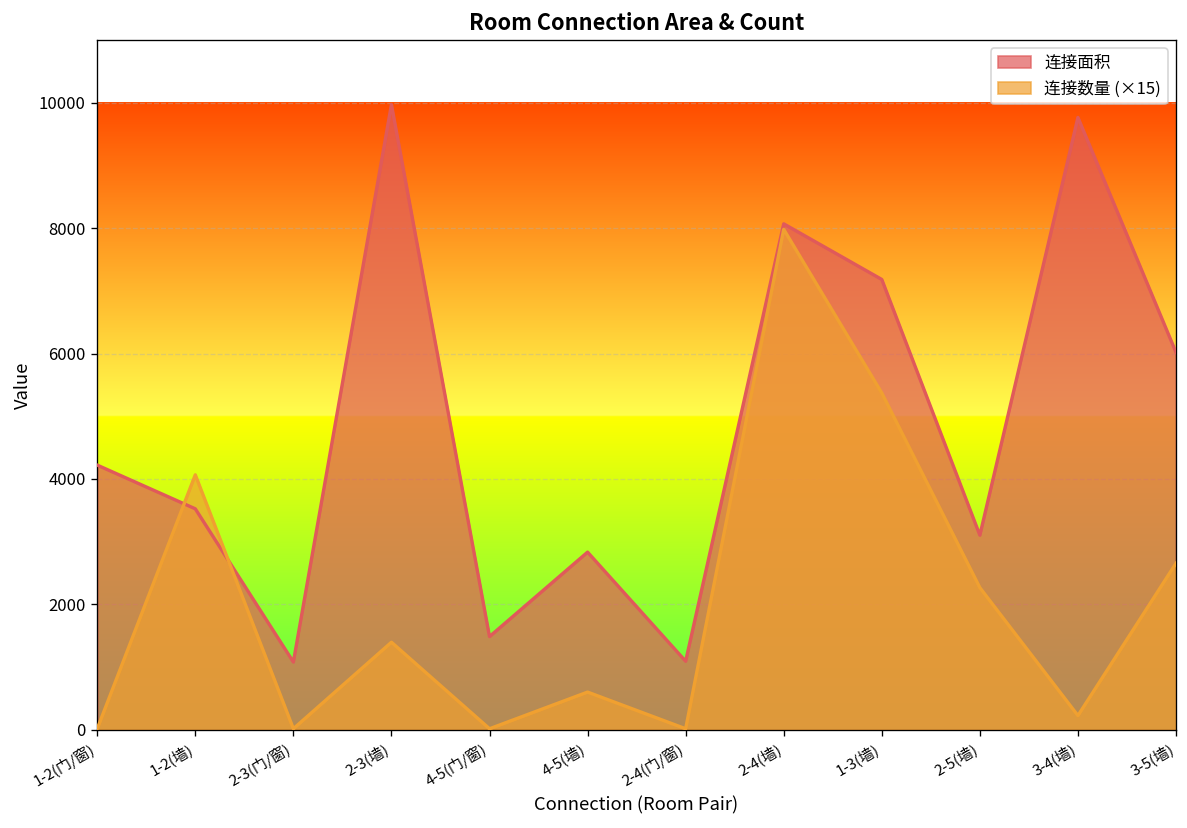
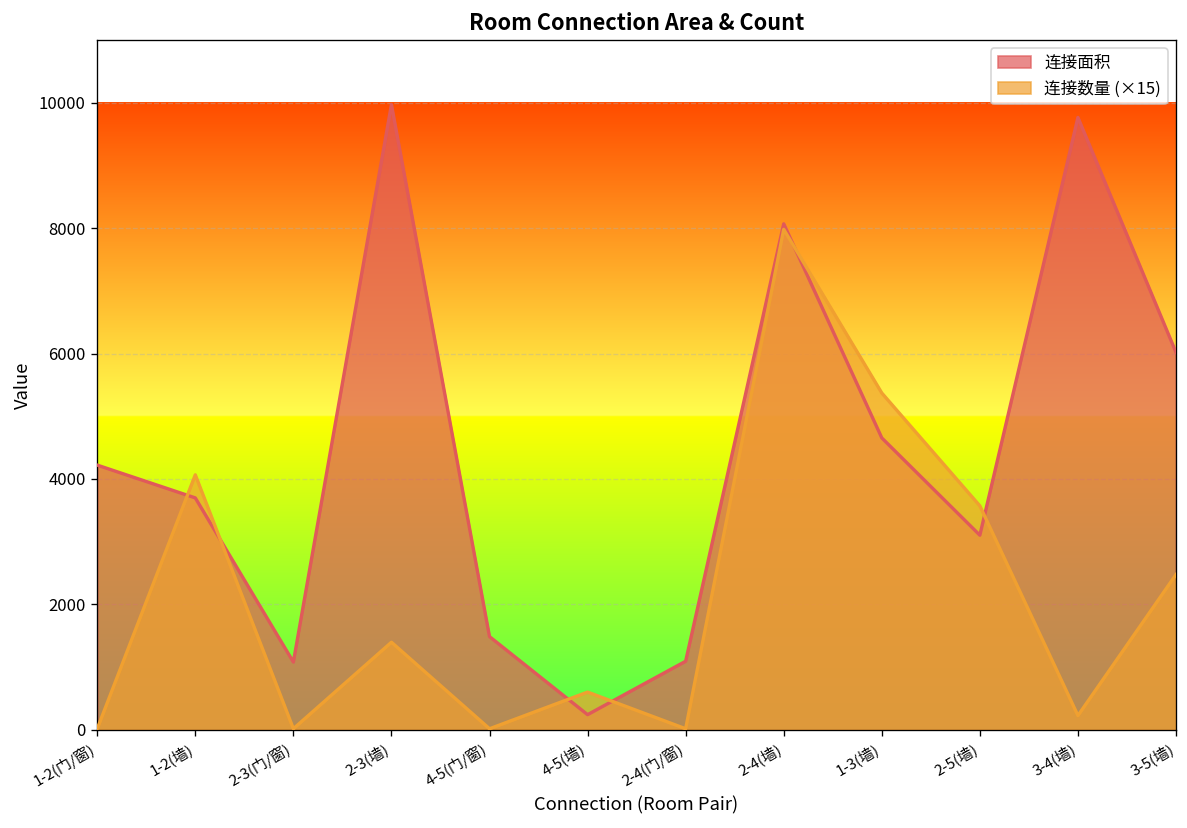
  {
    "连接面积": {
      "1-2(门/窗)": 4200,
-     "1-2(墙)": 3500,
+     "1-2(墙)": 3700,
      "2-3(门/窗)": 1100,
      "2-3(墙)": 10000,
      "4-5(门/窗)": 1500,
-     "4-5(墙)": 2800,
+     "4-5(墙)": 200,
      "2-4(门/窗)": 1100,
      "2-4(墙)": 8100,
-     "1-3(墙)": 7200,
+     "1-3(墙)": 4700,
      "2-5(墙)": 3100,
      "3-4(墙)": 9800,
      "3-5(墙)": 6000
    },
    "连接数量 (×15)": {
      "1-2(门/窗)": 0,
      "1-2(墙)": 4100,
      "2-3(门/窗)": 0,
      "2-3(墙)": 1400,
      "4-5(门/窗)": 0,
      "4-5(墙)": 600,
      "2-4(门/窗)": 0,
      "2-4(墙)": 8000,
      "1-3(墙)": 5400,
-     "2-5(墙)": 2300,
+     "2-5(墙)": 3600,
      "3-4(墙)": 200,
-     "3-5(墙)": 2700
+     "3-5(墙)": 2500
    }
  }
